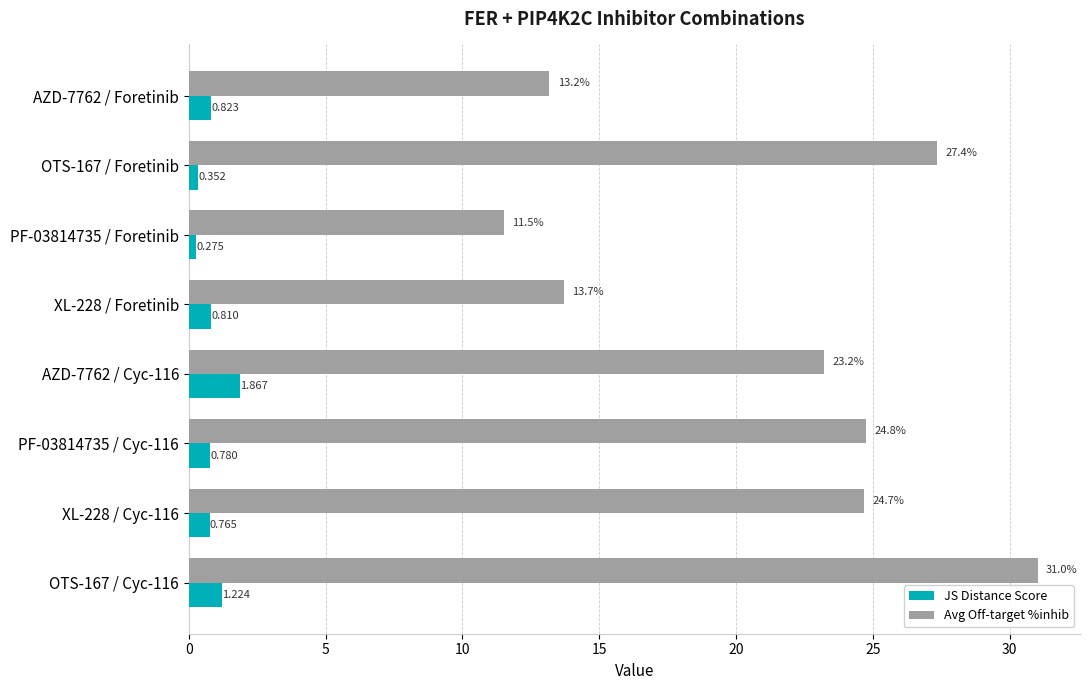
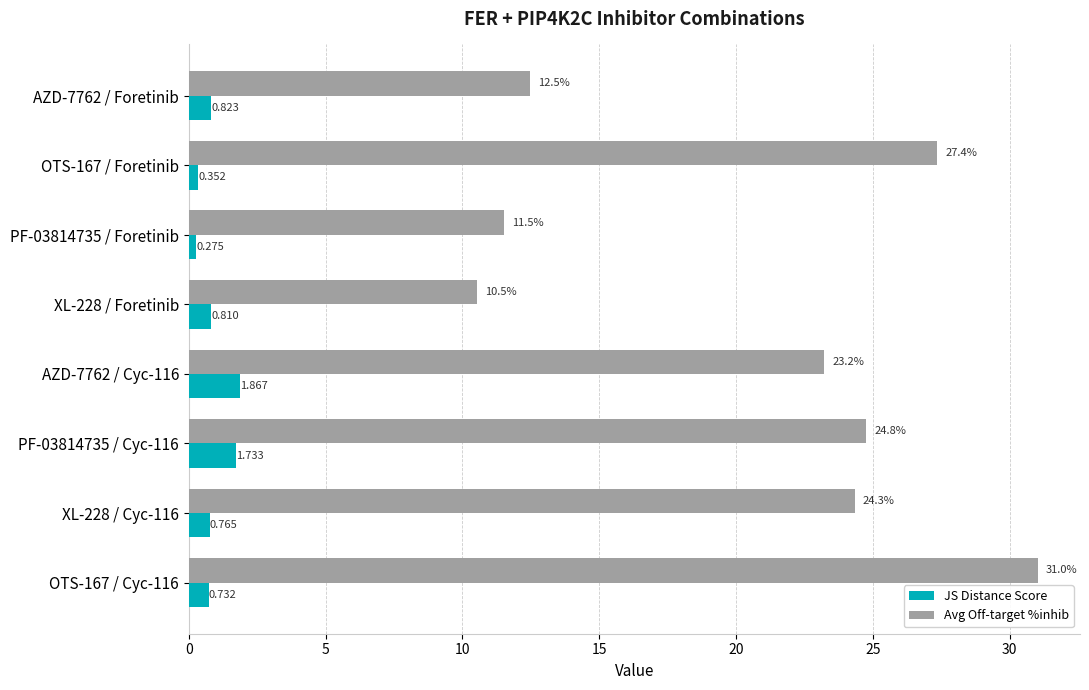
  {
    "JS Distance Score": {
      "AZD-7762 / Foretinib": "0.823",
      "OTS-167 / Foretinib": "0.352",
      "PF-03814735 / Foretinib": "0.275",
      "XL-228 / Foretinib": "0.810",
      "AZD-7762 / Cyc-116": "1.867",
-     "PF-03814735 / Cyc-116": "0.780",
+     "PF-03814735 / Cyc-116": "1.733",
      "XL-228 / Cyc-116": "0.765",
-     "OTS-167 / Cyc-116": "1.224"
+     "OTS-167 / Cyc-116": "0.732"
    },
    "Avg Off-target %inhib": {
-     "AZD-7762 / Foretinib": "13.2%",
+     "AZD-7762 / Foretinib": "12.5%",
      "OTS-167 / Foretinib": "27.4%",
      "PF-03814735 / Foretinib": "11.5%",
-     "XL-228 / Foretinib": "13.7%",
+     "XL-228 / Foretinib": "10.5%",
      "AZD-7762 / Cyc-116": "23.2%",
      "PF-03814735 / Cyc-116": "24.8%",
-     "XL-228 / Cyc-116": "24.7%",
+     "XL-228 / Cyc-116": "24.3%",
      "OTS-167 / Cyc-116": "31.0%"
    }
  }
